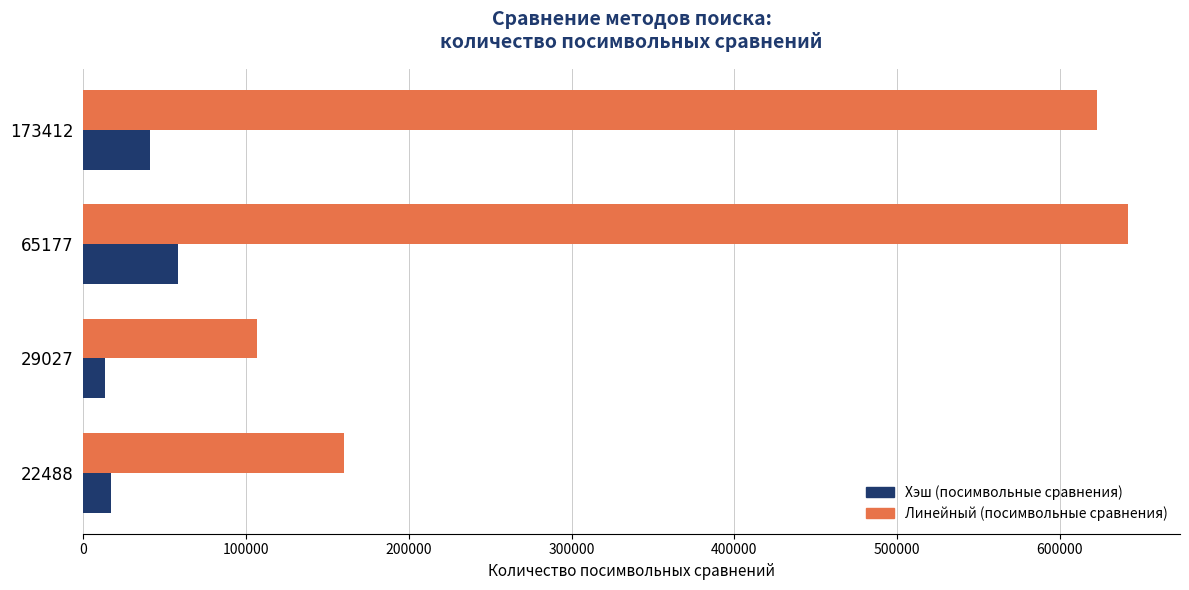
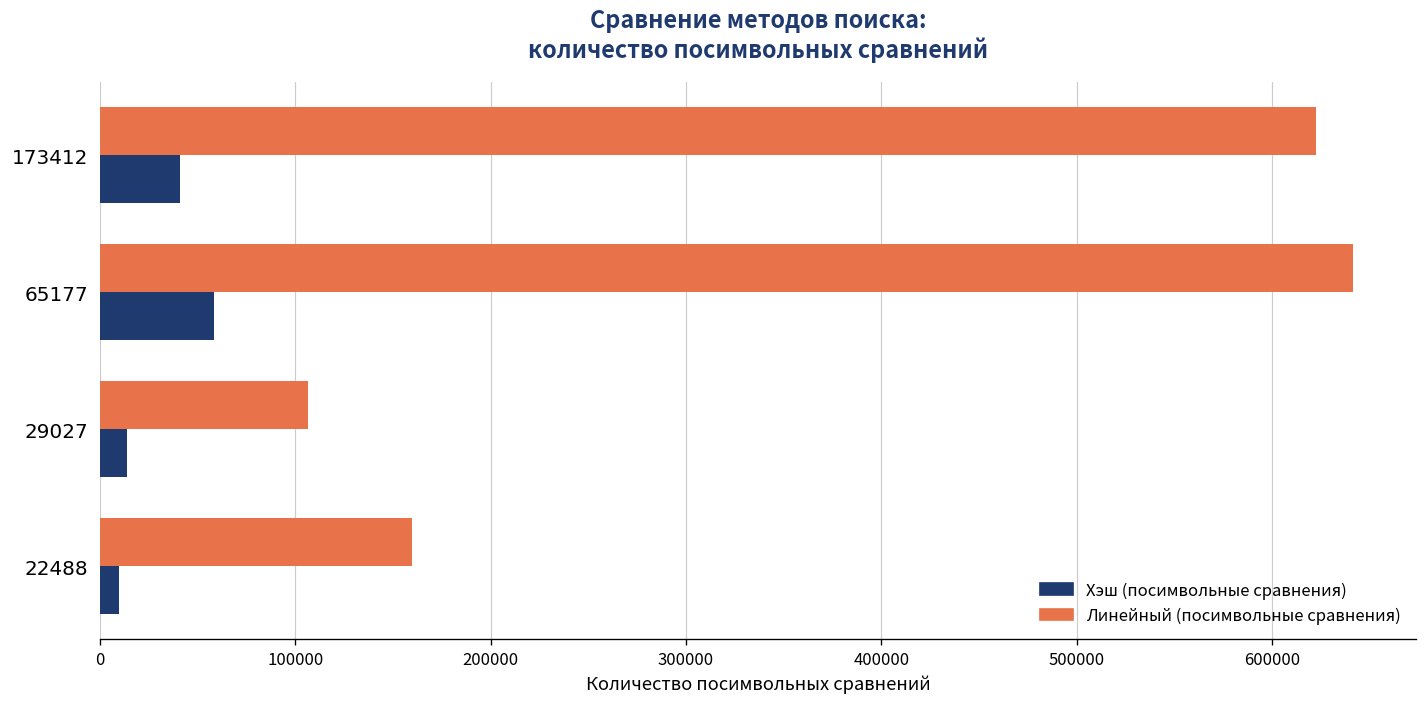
  {
    "Хэш (посимвольные сравнения)": {
      "173412": 41000,
      "65177": 58000,
      "29027": 14000,
-     "22488": 17000
+     "22488": 10000
    },
    "Линейный (посимвольные сравнения)": {
      "173412": 623000,
      "65177": 642000,
      "29027": 107000,
      "22488": 160000
    }
  }
